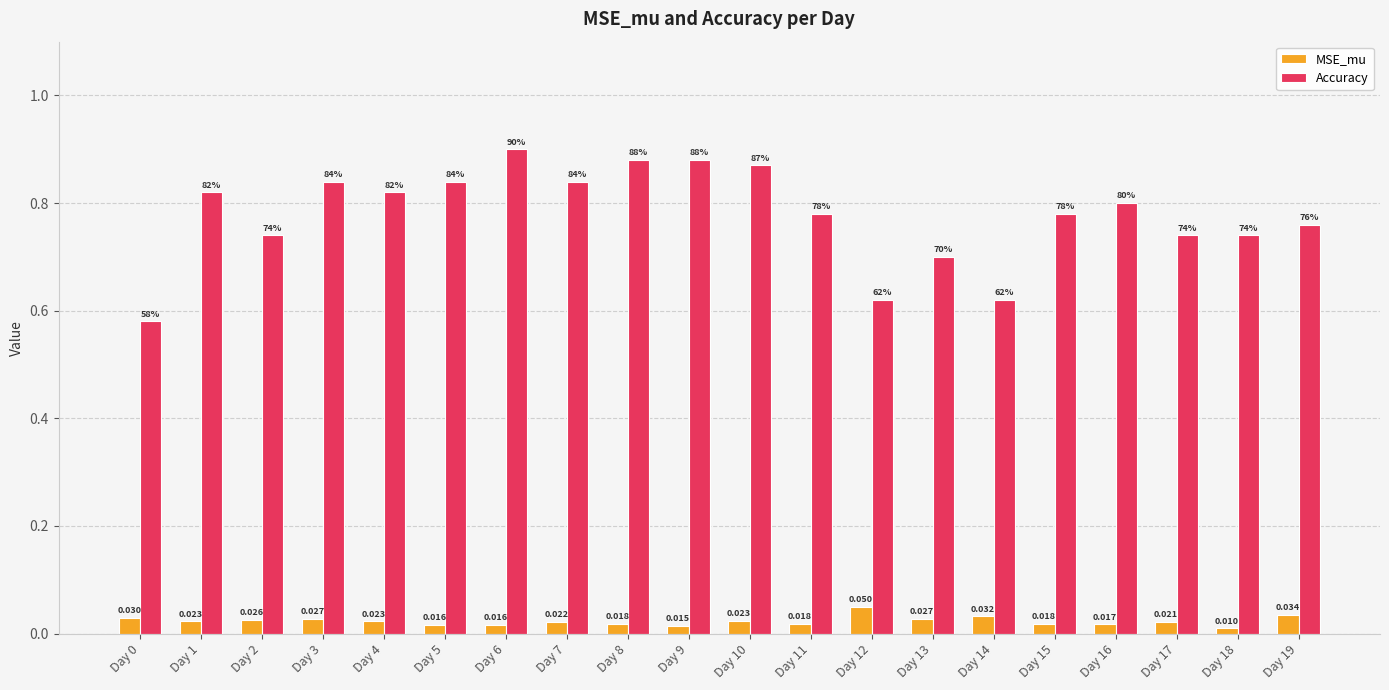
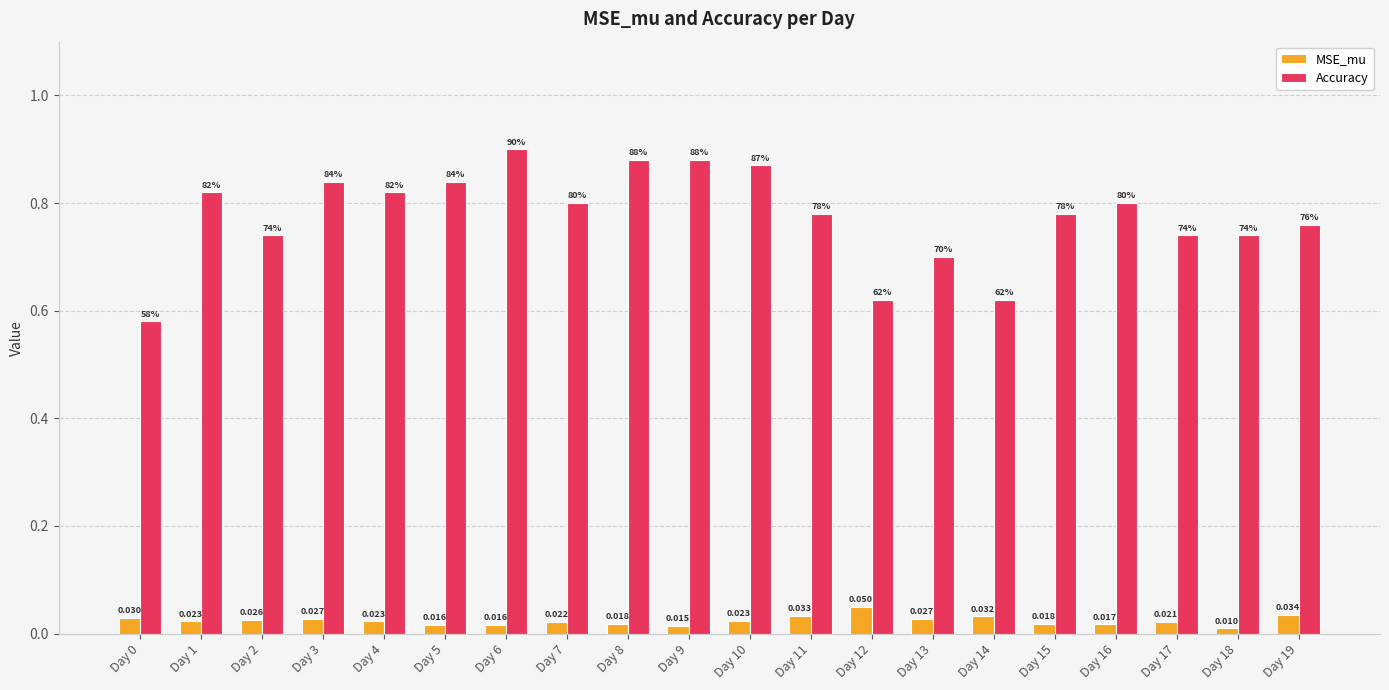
  {
    "MSE_mu": {
      "Day 0": "0.030",
      "Day 1": "0.023",
      "Day 2": "0.026",
      "Day 3": "0.027",
      "Day 4": "0.023",
      "Day 5": "0.016",
      "Day 6": "0.016",
      "Day 7": "0.022",
      "Day 8": "0.018",
      "Day 9": "0.015",
      "Day 10": "0.023",
-     "Day 11": "0.018",
+     "Day 11": "0.033",
      "Day 12": "0.050",
      "Day 13": "0.027",
      "Day 14": "0.032",
      "Day 15": "0.018",
      "Day 16": "0.017",
      "Day 17": "0.021",
      "Day 18": "0.010",
      "Day 19": "0.034"
    },
    "Accuracy": {
      "Day 0": "58%",
      "Day 1": "82%",
      "Day 2": "74%",
      "Day 3": "84%",
      "Day 4": "82%",
      "Day 5": "84%",
      "Day 6": "90%",
-     "Day 7": "84%",
+     "Day 7": "80%",
      "Day 8": "88%",
      "Day 9": "88%",
      "Day 10": "87%",
      "Day 11": "78%",
      "Day 12": "62%",
      "Day 13": "70%",
      "Day 14": "62%",
      "Day 15": "78%",
      "Day 16": "80%",
      "Day 17": "74%",
      "Day 18": "74%",
      "Day 19": "76%"
    }
  }
